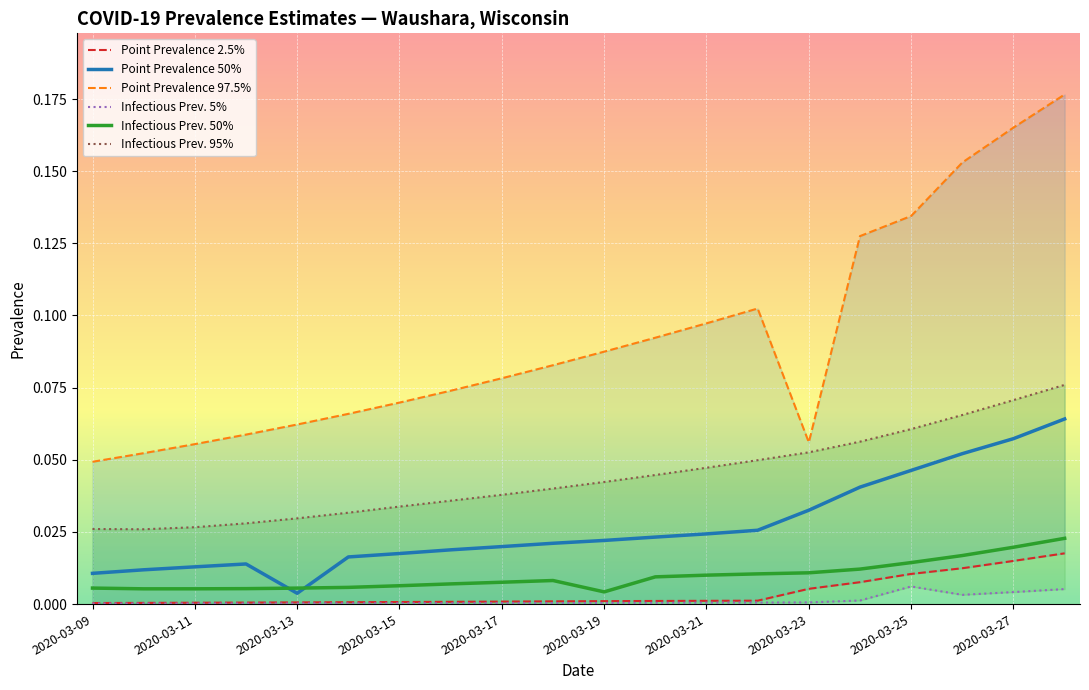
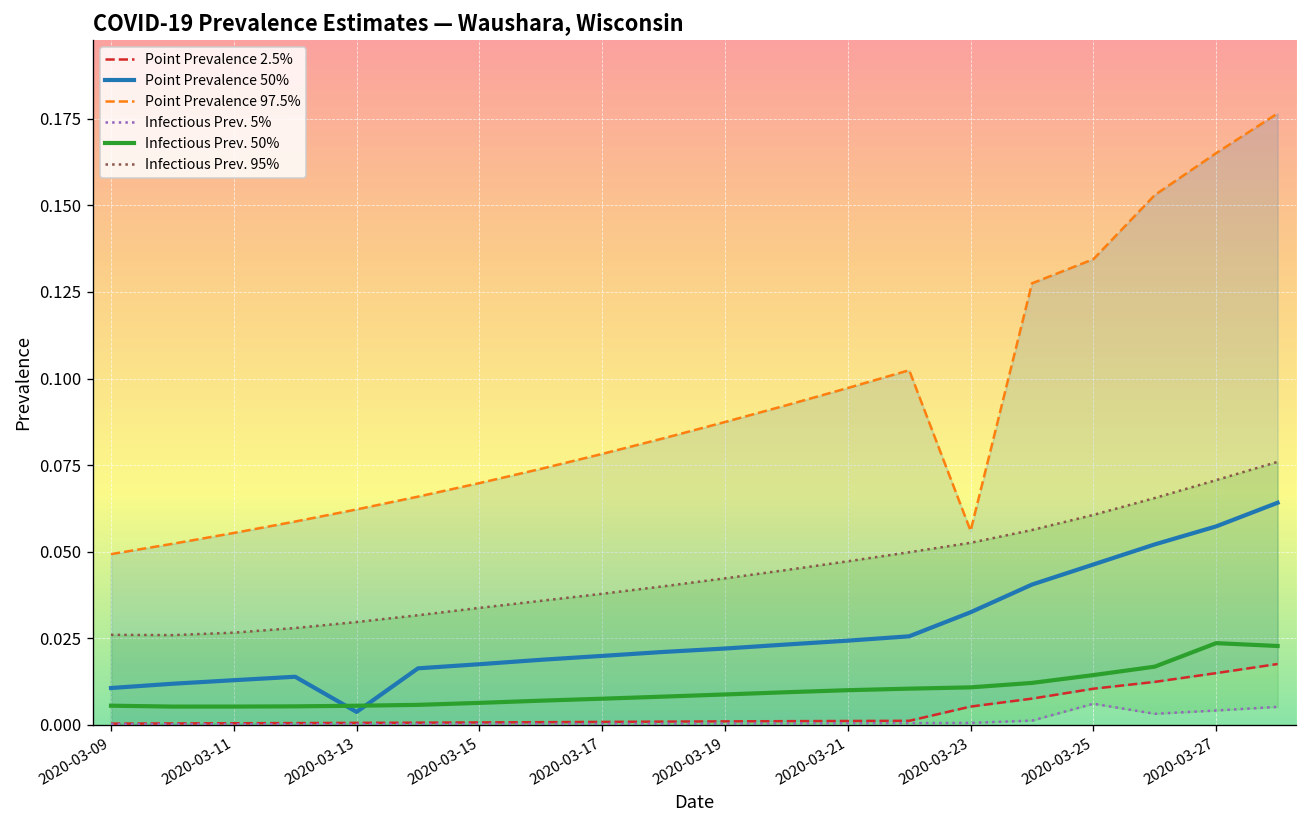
  {
    "Point Prevalence 2.5%": {
      "2020-03-23": 0.005,
      "2020-03-25": 0.010,
      "2020-03-27": 0.015
    },
    "Point Prevalence 50%": {
      "2020-03-09": 0.011,
      "2020-03-11": 0.013,
      "2020-03-13": 0.004,
      "2020-03-15": 0.018,
      "2020-03-17": 0.020,
      "2020-03-19": 0.022,
      "2020-03-21": 0.024,
      "2020-03-23": 0.033,
      "2020-03-25": 0.046,
      "2020-03-27": 0.057
    },
    "Point Prevalence 97.5%": {
      "2020-03-09": 0.049,
      "2020-03-11": 0.055,
      "2020-03-13": 0.062,
      "2020-03-15": 0.070,
      "2020-03-17": 0.078,
      "2020-03-19": 0.087,
      "2020-03-21": 0.097,
      "2020-03-23": 0.056,
      "2020-03-25": 0.134,
      "2020-03-27": 0.165
    },
    "Infectious Prev. 5%": {
      "2020-03-23": 0.001,
      "2020-03-25": 0.006,
      "2020-03-27": 0.004
    },
    "Infectious Prev. 50%": {
      "2020-03-09": 0.006,
      "2020-03-11": 0.005,
      "2020-03-13": 0.006,
      "2020-03-15": 0.006,
      "2020-03-17": 0.008,
-     "2020-03-19": 0.004,
+     "2020-03-19": 0.009,
      "2020-03-21": 0.010,
      "2020-03-23": 0.011,
      "2020-03-25": 0.014,
-     "2020-03-27": 0.020
+     "2020-03-27": 0.024
    },
    "Infectious Prev. 95%": {
      "2020-03-09": 0.026,
      "2020-03-11": 0.027,
      "2020-03-13": 0.030,
      "2020-03-15": 0.034,
      "2020-03-17": 0.038,
      "2020-03-19": 0.042,
      "2020-03-21": 0.047,
      "2020-03-23": 0.053,
      "2020-03-25": 0.061,
      "2020-03-27": 0.071
    }
  }
